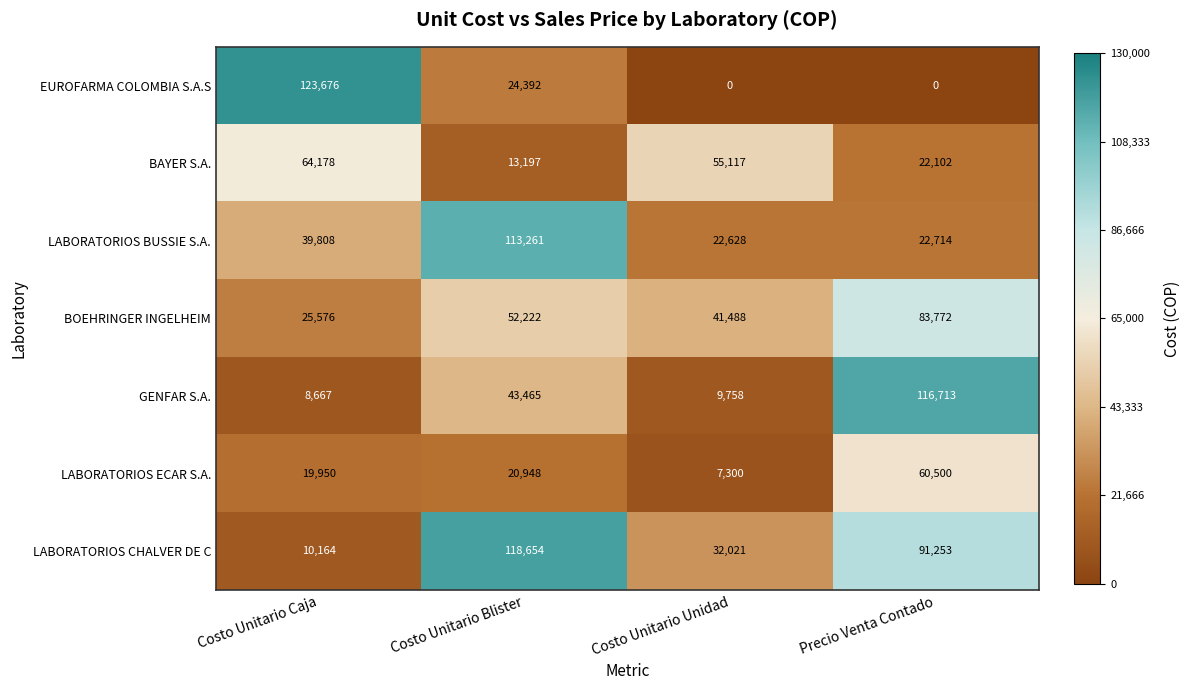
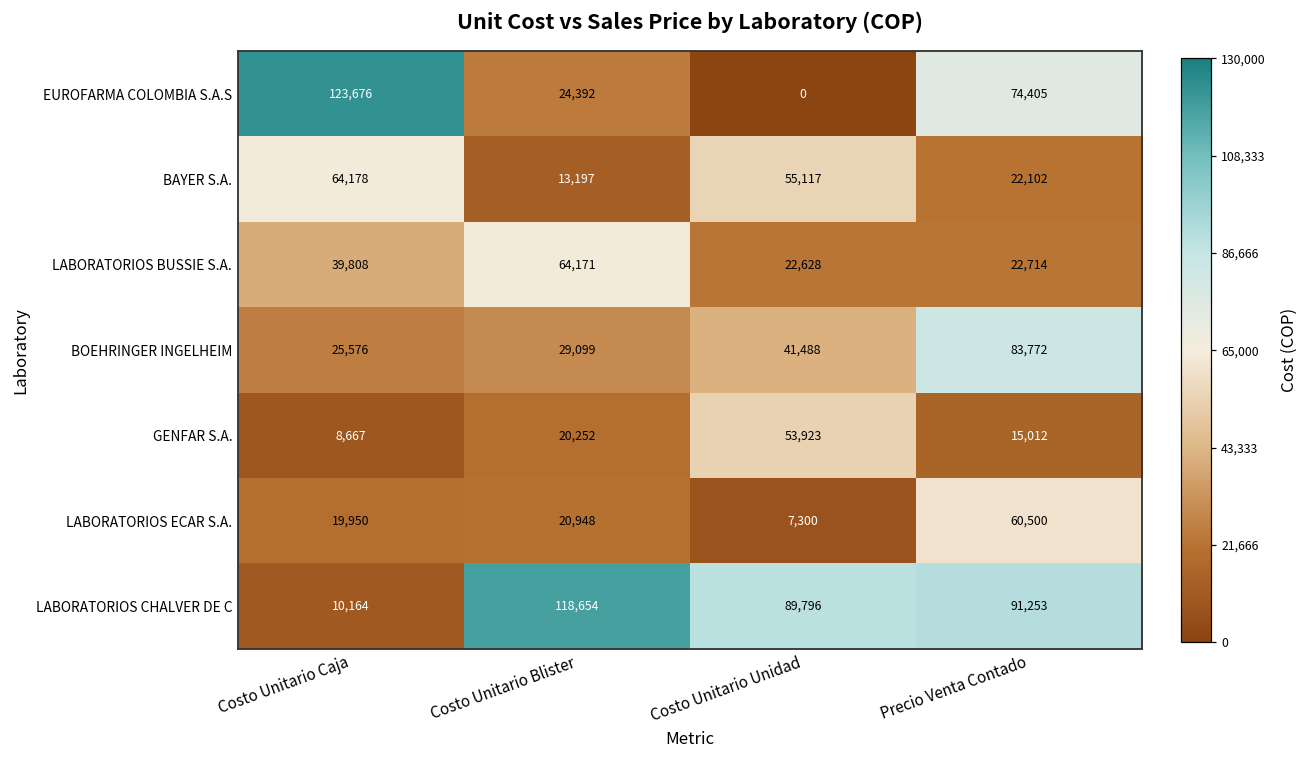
  {
    "EUROFARMA COLOMBIA S.A.S": {
      "Costo Unitario Caja": "123,676",
      "Costo Unitario Blister": "24,392",
      "Costo Unitario Unidad": "0",
-     "Precio Venta Contado": "0"
+     "Precio Venta Contado": "74,405"
    },
    "BAYER S.A.": {
      "Costo Unitario Caja": "64,178",
      "Costo Unitario Blister": "13,197",
      "Costo Unitario Unidad": "55,117",
      "Precio Venta Contado": "22,102"
    },
    "LABORATORIOS BUSSIE S.A.": {
      "Costo Unitario Caja": "39,808",
-     "Costo Unitario Blister": "113,261",
+     "Costo Unitario Blister": "64,171",
      "Costo Unitario Unidad": "22,628",
      "Precio Venta Contado": "22,714"
    },
    "BOEHRINGER INGELHEIM": {
      "Costo Unitario Caja": "25,576",
-     "Costo Unitario Blister": "52,222",
+     "Costo Unitario Blister": "29,099",
      "Costo Unitario Unidad": "41,488",
      "Precio Venta Contado": "83,772"
    },
    "GENFAR S.A.": {
      "Costo Unitario Caja": "8,667",
-     "Costo Unitario Blister": "43,465",
-     "Costo Unitario Unidad": "9,758",
-     "Precio Venta Contado": "116,713"
+     "Costo Unitario Blister": "20,252",
+     "Costo Unitario Unidad": "53,923",
+     "Precio Venta Contado": "15,012"
    },
    "LABORATORIOS ECAR S.A.": {
      "Costo Unitario Caja": "19,950",
      "Costo Unitario Blister": "20,948",
      "Costo Unitario Unidad": "7,300",
      "Precio Venta Contado": "60,500"
    },
    "LABORATORIOS CHALVER DE C": {
      "Costo Unitario Caja": "10,164",
      "Costo Unitario Blister": "118,654",
-     "Costo Unitario Unidad": "32,021",
+     "Costo Unitario Unidad": "89,796",
      "Precio Venta Contado": "91,253"
    }
  }
